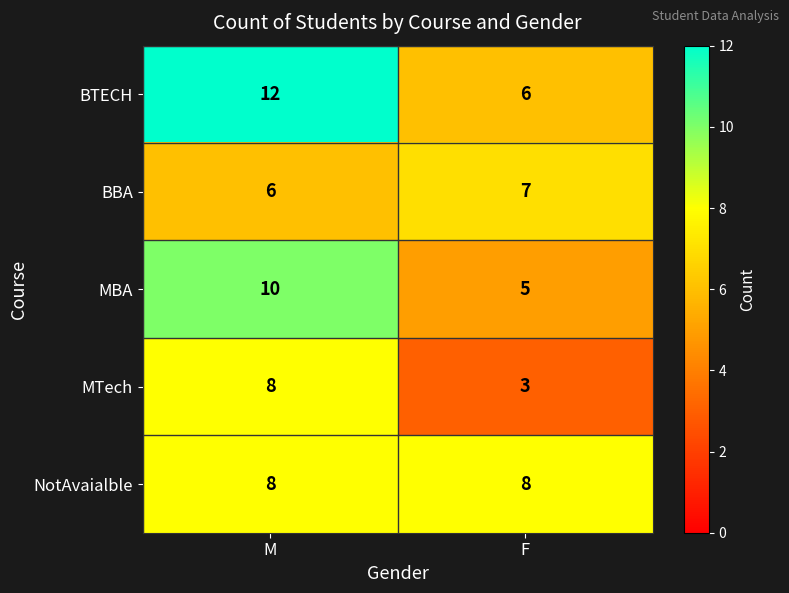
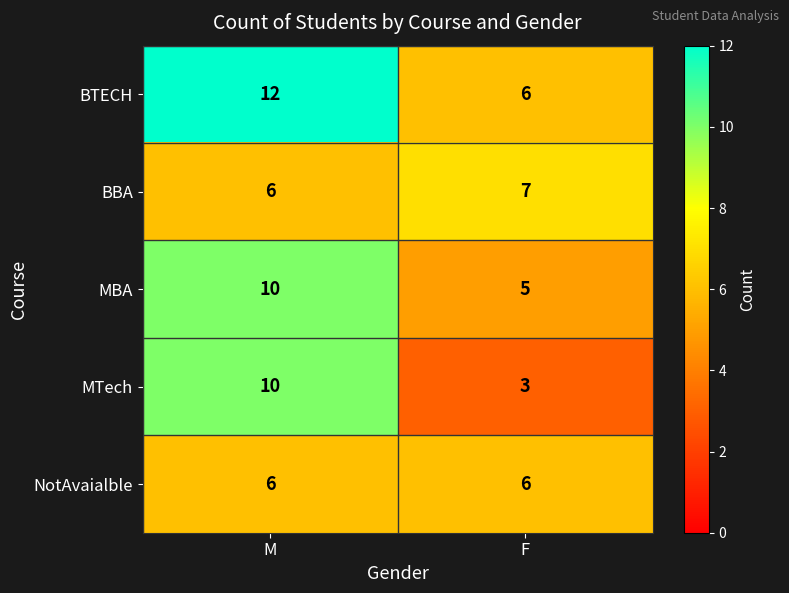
  {
    "BTECH": {
      "M": 12,
      "F": 6
    },
    "BBA": {
      "M": 6,
      "F": 7
    },
    "MBA": {
      "M": 10,
      "F": 5
    },
    "MTech": {
-     "M": 8,
+     "M": 10,
      "F": 3
    },
    "NotAvaialble": {
-     "M": 8,
-     "F": 8
+     "M": 6,
+     "F": 6
    }
  }
